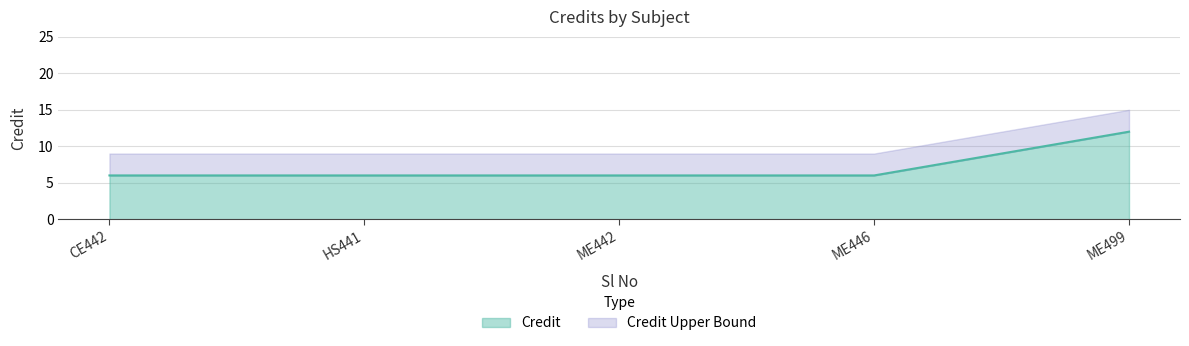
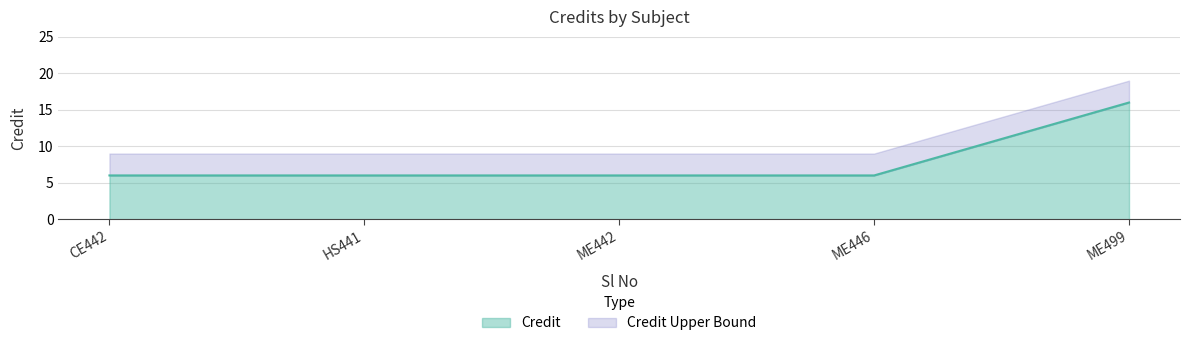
  {
    "Credit": {
      "CE442": 6,
      "HS441": 6,
      "ME442": 6,
      "ME446": 6,
-     "ME499": 12
+     "ME499": 16
    },
    "Credit Upper Bound": {
      "CE442": 3,
      "HS441": 3,
      "ME442": 3,
      "ME446": 3,
      "ME499": 3
    }
  }
